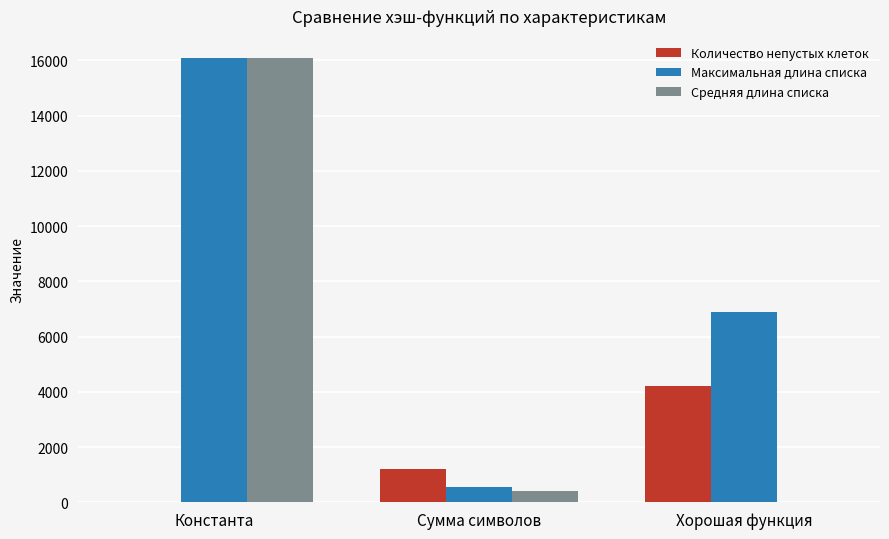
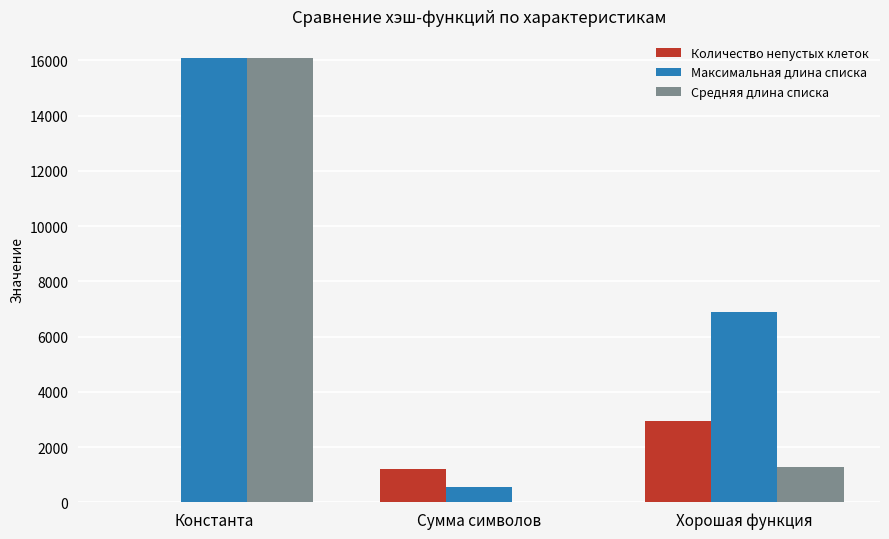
  {
    "Количество непустых клеток": {
      "Сумма символов": 1200,
-     "Хорошая функция": 4200
+     "Хорошая функция": 3000
    },
    "Максимальная длина списка": {
      "Константа": 16100,
      "Сумма символов": 600,
      "Хорошая функция": 6900
    },
    "Средняя длина списка": {
      "Константа": 16100,
-     "Сумма символов": 400,
-     "Хорошая функция": 0
+     "Сумма символов": 0,
+     "Хорошая функция": 1300
    }
  }
